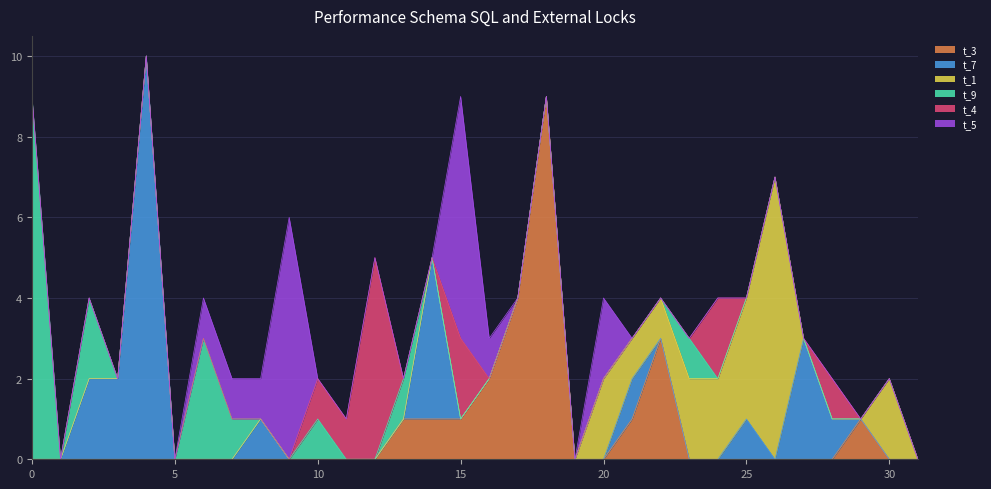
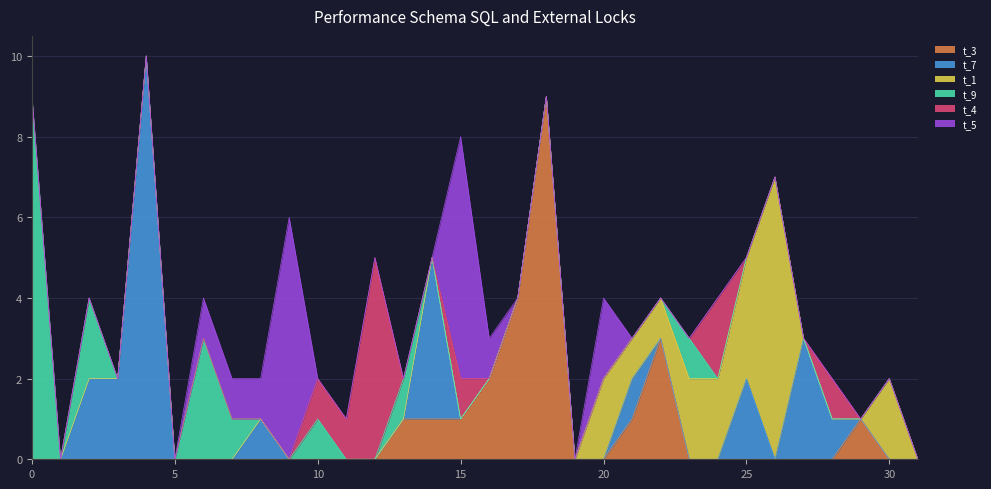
  {
    "t_3": {
      "25": 0
    },
    "t_7": {
-     "25": 1
+     "25": 2
    },
    "t_9": {
      "10": 1
    },
    "t_4": {
-     "15": 2
+     "15": 1
    },
    "t_5": {
      "20": 4
    }
  }
